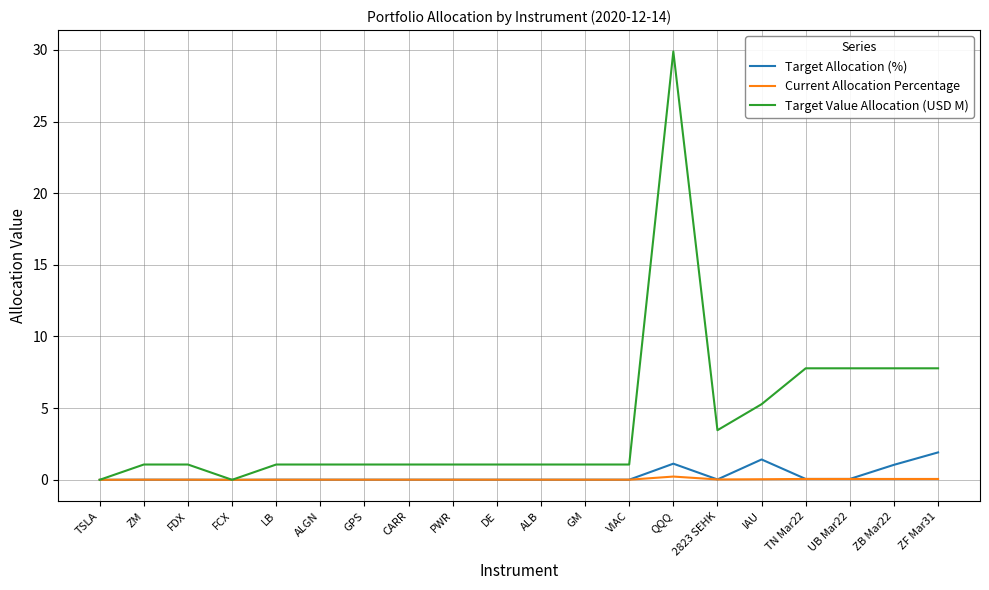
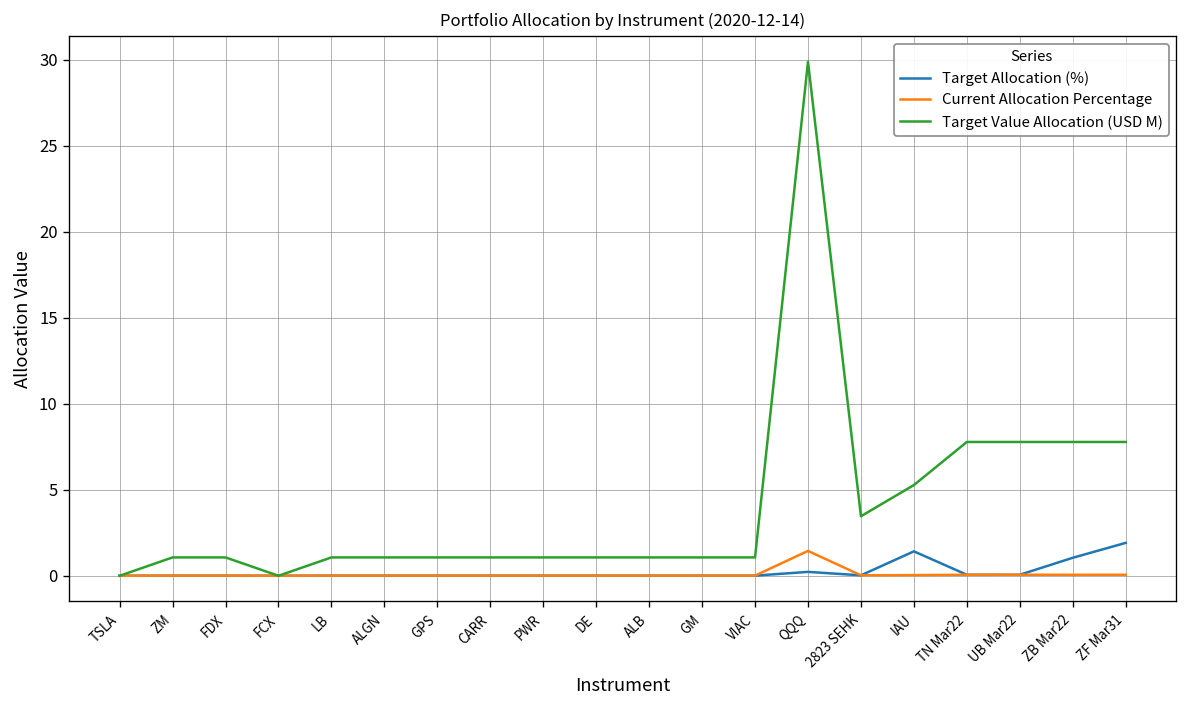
  {
    "Target Allocation (%)": {
-     "QQQ": 1.1,
+     "QQQ": 0.2,
      "IAU": 1.4,
      "ZB Mar22": 1.0,
      "ZF Mar31": 1.9
    },
    "Current Allocation Percentage": {
-     "QQQ": 0.2,
+     "QQQ": 1.4,
      "IAU": 0.0,
      "ZB Mar22": 0.1,
      "ZF Mar31": 0.1
    },
    "Target Value Allocation (USD M)": {
      "ZM": 1.1,
      "FDX": 1.1,
      "LB": 1.1,
      "ALGN": 1.1,
      "GPS": 1.1,
      "CARR": 1.1,
      "PWR": 1.1,
      "DE": 1.1,
      "ALB": 1.1,
      "GM": 1.1,
      "VIAC": 1.1,
      "QQQ": 29.9,
      "2823 SEHK": 3.5,
      "IAU": 5.3,
      "TN Mar22": 7.8,
      "UB Mar22": 7.8,
      "ZB Mar22": 7.8,
      "ZF Mar31": 7.8
    }
  }
